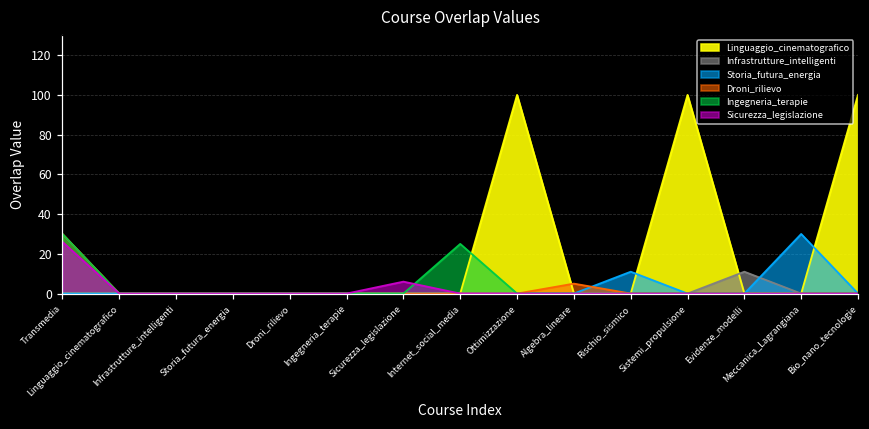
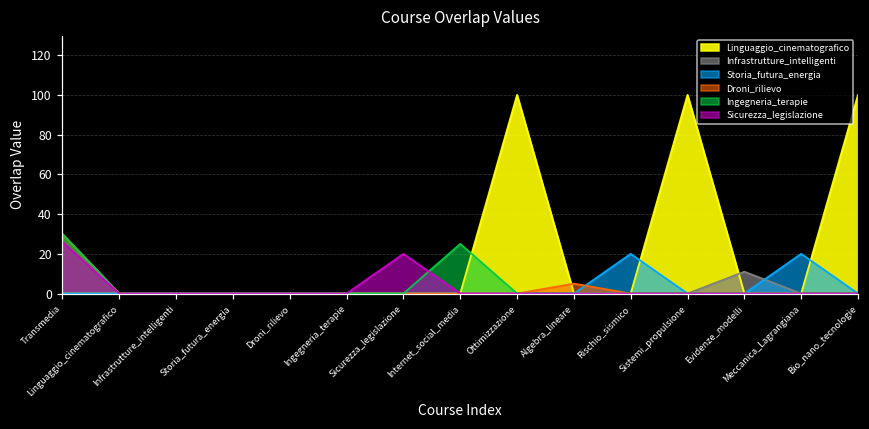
  {
    "Linguaggio_cinematografico": {
      "Ottimizzazione": 100,
      "Sistemi_propulsione": 100,
      "Bio_nano_tecnologie": 100
    },
    "Infrastrutture_intelligenti": {
      "Evidenze_modelli": 11
    },
    "Storia_futura_energia": {
-     "Rischio_sismico": 11,
-     "Meccanica_Lagrangiana": 30
+     "Rischio_sismico": 20,
+     "Meccanica_Lagrangiana": 20
    },
    "Droni_rilievo": {
      "Algebra_lineare": 5
    },
    "Ingegneria_terapie": {
      "Internet_social_media": 25
    },
    "Sicurezza_legislazione": {
      "Transmedia": 26,
-     "Sicurezza_legislazione": 6
+     "Sicurezza_legislazione": 20
    }
  }
